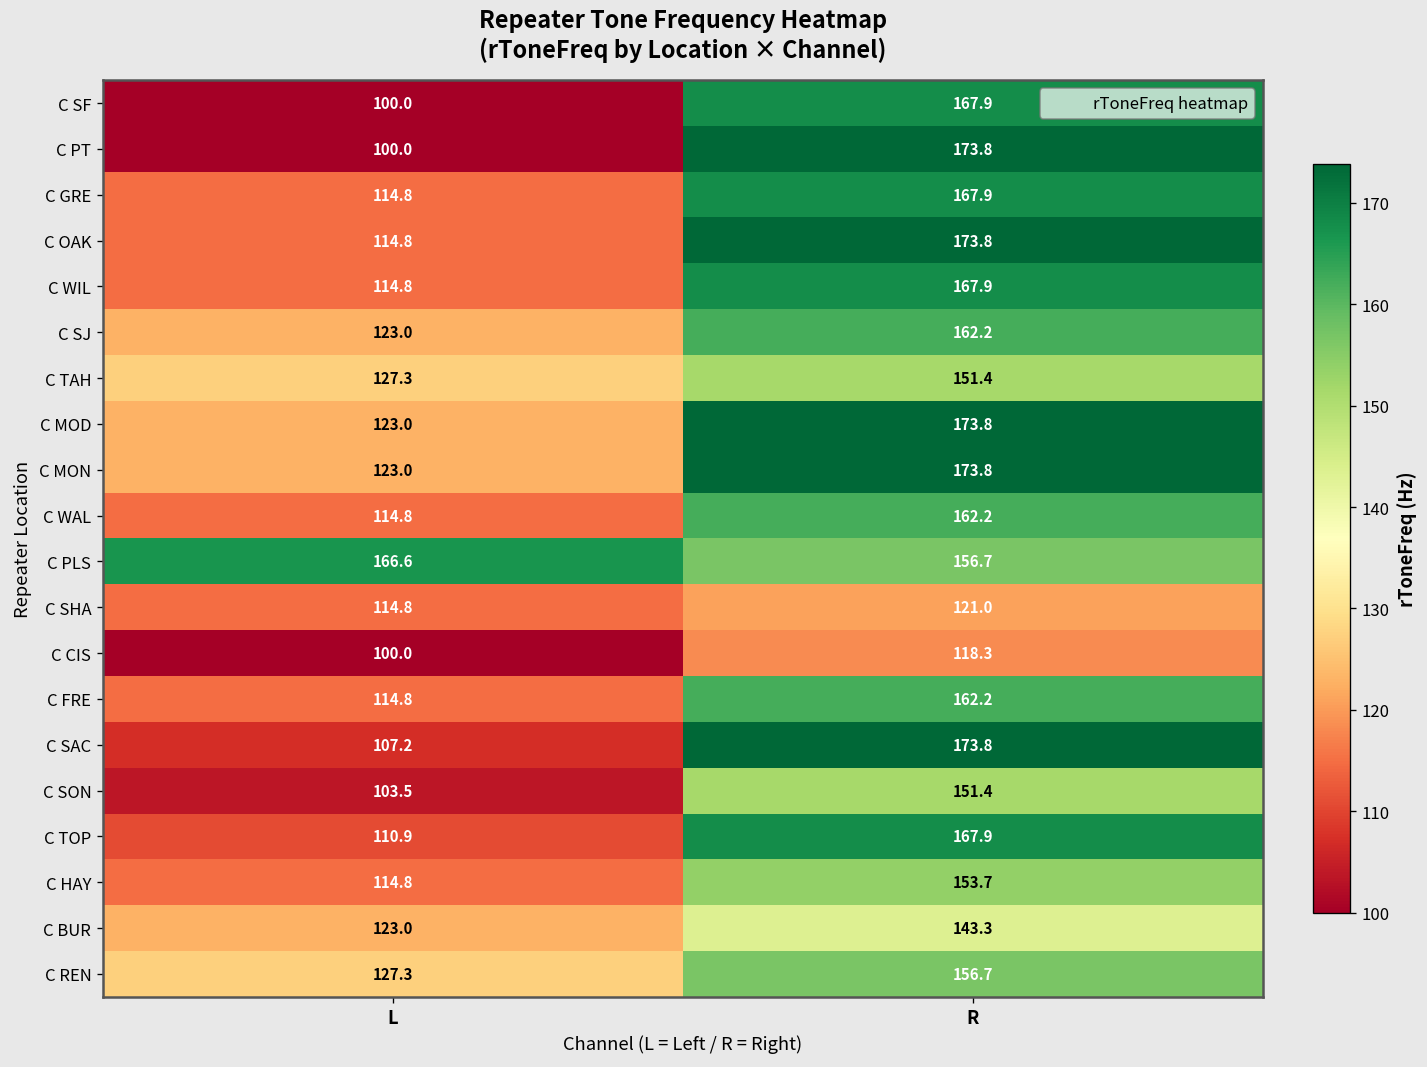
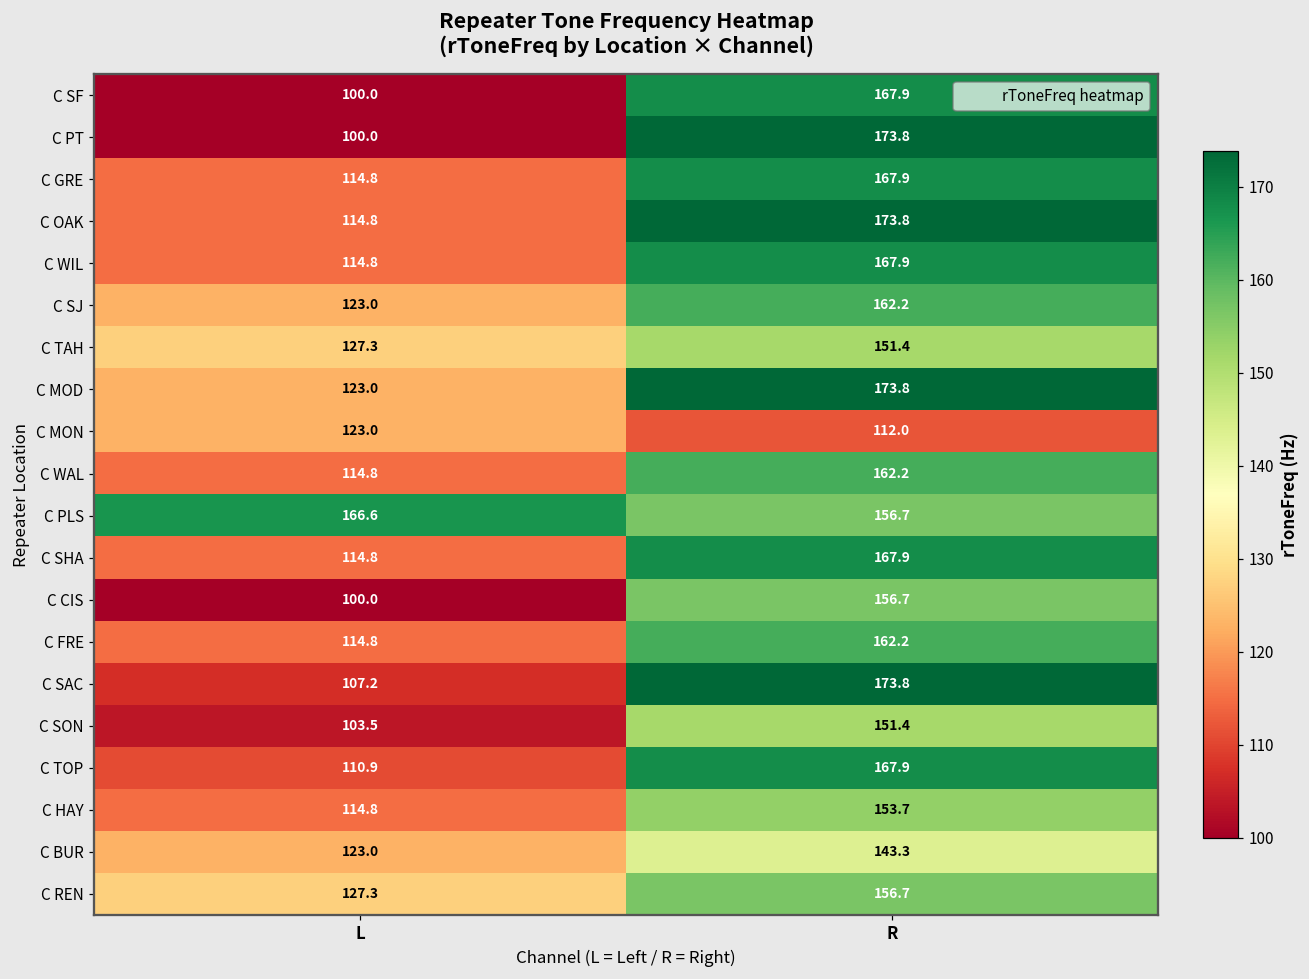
  {
    "C SF": {
      "L": 100.0,
      "R": 167.9
    },
    "C PT": {
      "L": 100.0,
      "R": 173.8
    },
    "C GRE": {
      "L": 114.8,
      "R": 167.9
    },
    "C OAK": {
      "L": 114.8,
      "R": 173.8
    },
    "C WIL": {
      "L": 114.8,
      "R": 167.9
    },
    "C SJ": {
      "L": 123.0,
      "R": 162.2
    },
    "C TAH": {
      "L": 127.3,
      "R": 151.4
    },
    "C MOD": {
      "L": 123.0,
      "R": 173.8
    },
    "C MON": {
      "L": 123.0,
-     "R": 173.8
+     "R": 112.0
    },
    "C WAL": {
      "L": 114.8,
      "R": 162.2
    },
    "C PLS": {
      "L": 166.6,
      "R": 156.7
    },
    "C SHA": {
      "L": 114.8,
-     "R": 121.0
+     "R": 167.9
    },
    "C CIS": {
      "L": 100.0,
-     "R": 118.3
+     "R": 156.7
    },
    "C FRE": {
      "L": 114.8,
      "R": 162.2
    },
    "C SAC": {
      "L": 107.2,
      "R": 173.8
    },
    "C SON": {
      "L": 103.5,
      "R": 151.4
    },
    "C TOP": {
      "L": 110.9,
      "R": 167.9
    },
    "C HAY": {
      "L": 114.8,
      "R": 153.7
    },
    "C BUR": {
      "L": 123.0,
      "R": 143.3
    },
    "C REN": {
      "L": 127.3,
      "R": 156.7
    }
  }
